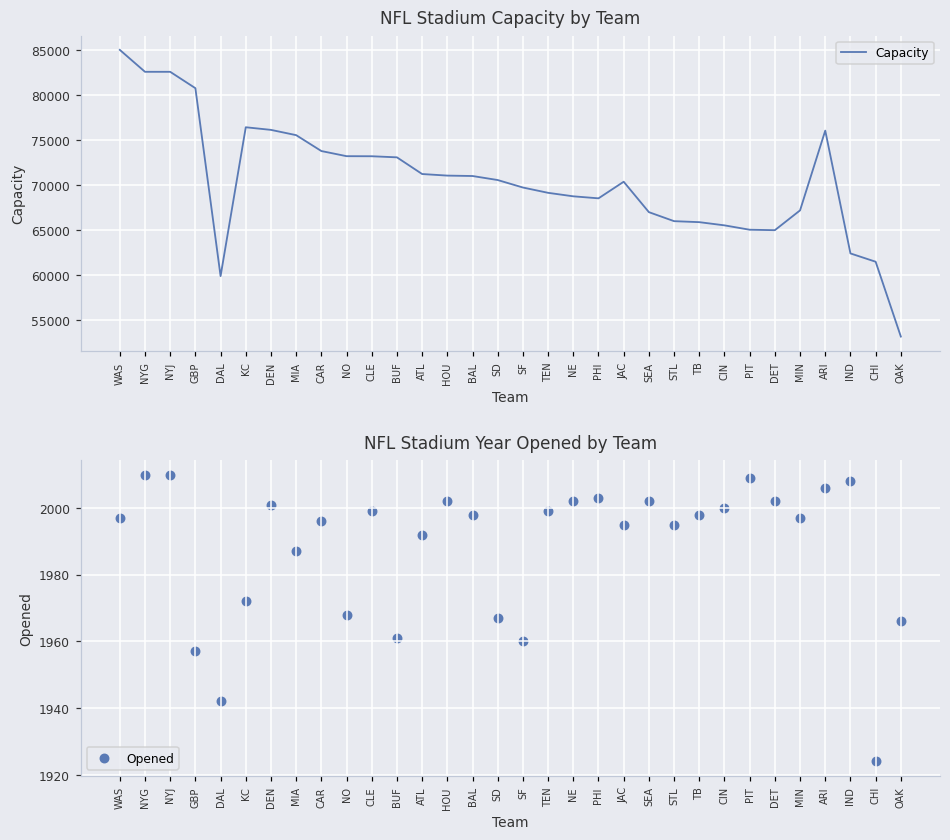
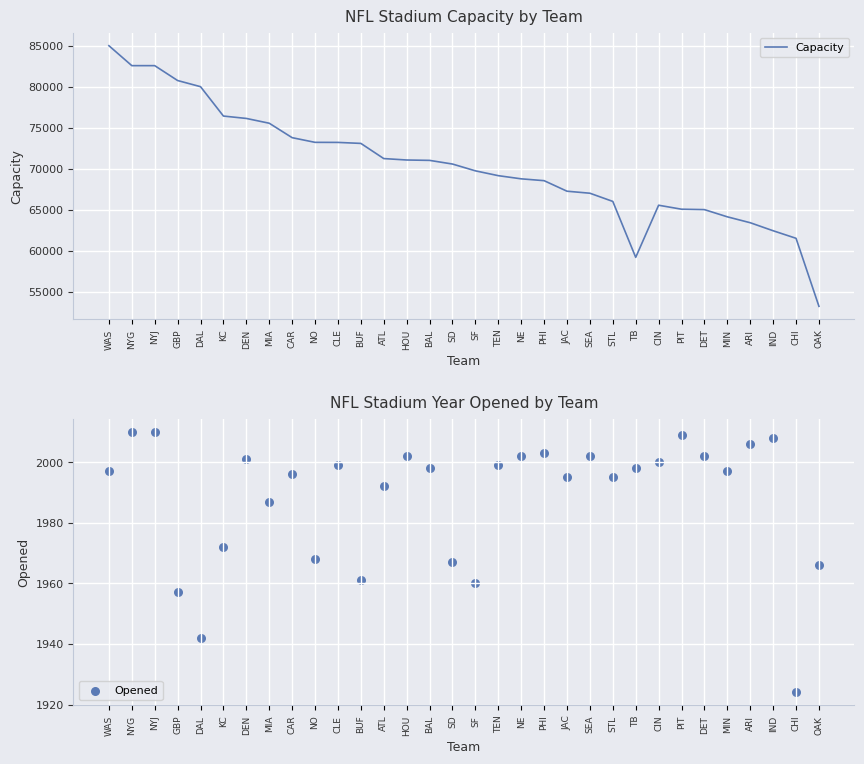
  {
    "NFL Stadium Capacity by Team": {
      "WAS": 85000,
      "NYG": 83000,
      "NYJ": 83000,
      "GBP": 81000,
-     "DAL": 60000,
+     "DAL": 80000,
      "KC": 76000,
      "DEN": 76000,
      "MIA": 76000,
      "CAR": 74000,
      "NO": 73000,
      "CLE": 73000,
      "BUF": 73000,
      "ATL": 71000,
      "HOU": 71000,
      "BAL": 71000,
      "SD": 71000,
      "SF": 70000,
      "TEN": 69000,
      "NE": 69000,
      "PHI": 69000,
-     "JAC": 70000,
+     "JAC": 67000,
      "SEA": 67000,
      "STL": 66000,
-     "TB": 66000,
+     "TB": 59000,
      "CIN": 66000,
      "PIT": 65000,
      "DET": 65000,
-     "MIN": 67000,
-     "ARI": 76000,
+     "MIN": 64000,
+     "ARI": 63000,
      "IND": 62000,
      "CHI": 62000,
      "OAK": 53000
    }
  }
